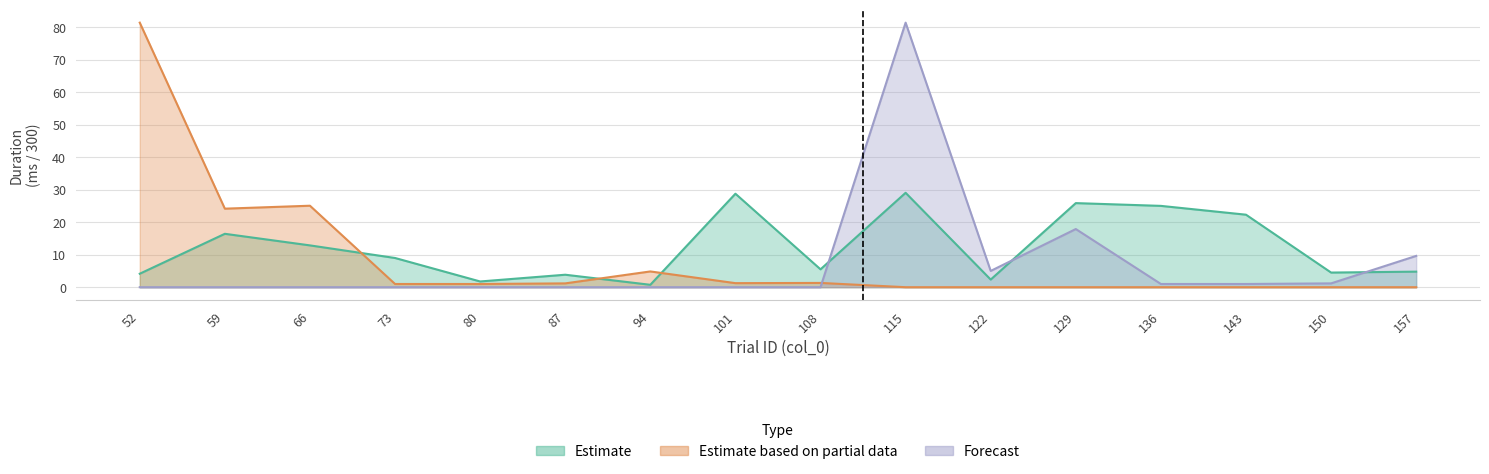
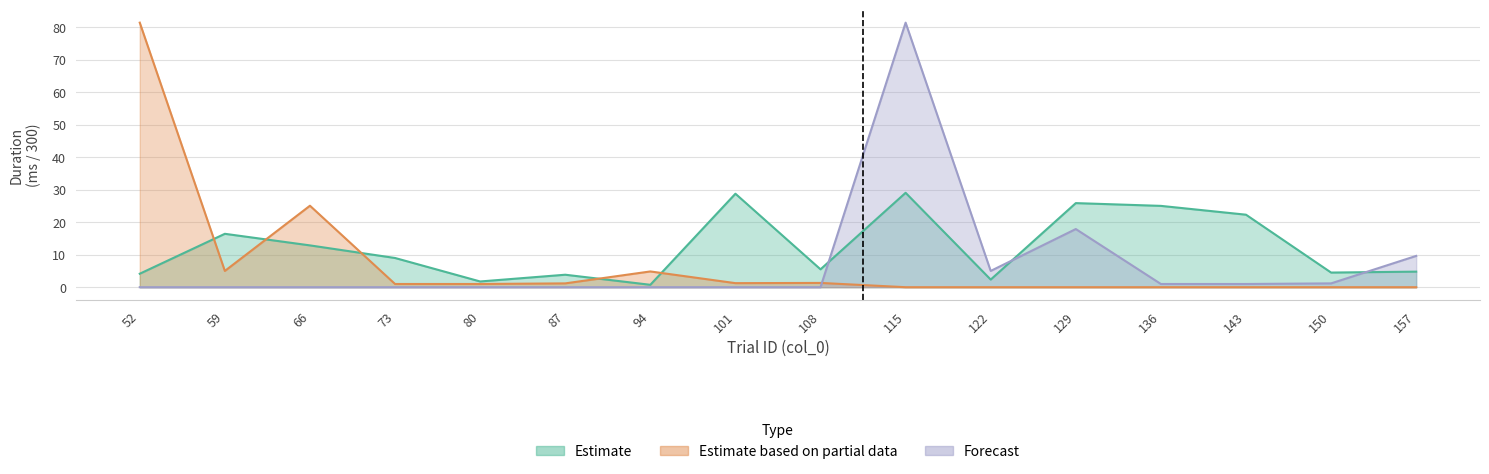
  {
    "Estimate": {
      "52": 4,
      "59": 16,
      "66": 13,
      "73": 9,
      "87": 4,
      "101": 29,
      "108": 5,
      "115": 29,
      "122": 2,
      "129": 26,
      "136": 25,
      "143": 22,
      "150": 4,
      "157": 5
    },
    "Estimate based on partial data": {
      "52": 81,
-     "59": 24,
+     "59": 5,
      "66": 25,
      "73": 1,
      "87": 1,
      "94": 5,
      "101": 1,
      "108": 1,
      "115": 0,
      "122": 0,
      "129": 0,
      "136": 0,
      "143": 0,
      "150": 0,
      "157": 0
    },
    "Forecast": {
      "52": 0,
      "59": 0,
      "66": 0,
      "73": 0,
      "80": 0,
      "87": 0,
      "101": 0,
      "108": 0,
      "115": 81,
      "122": 5,
      "129": 18,
      "136": 1,
      "143": 1,
      "150": 1,
      "157": 10
    }
  }
